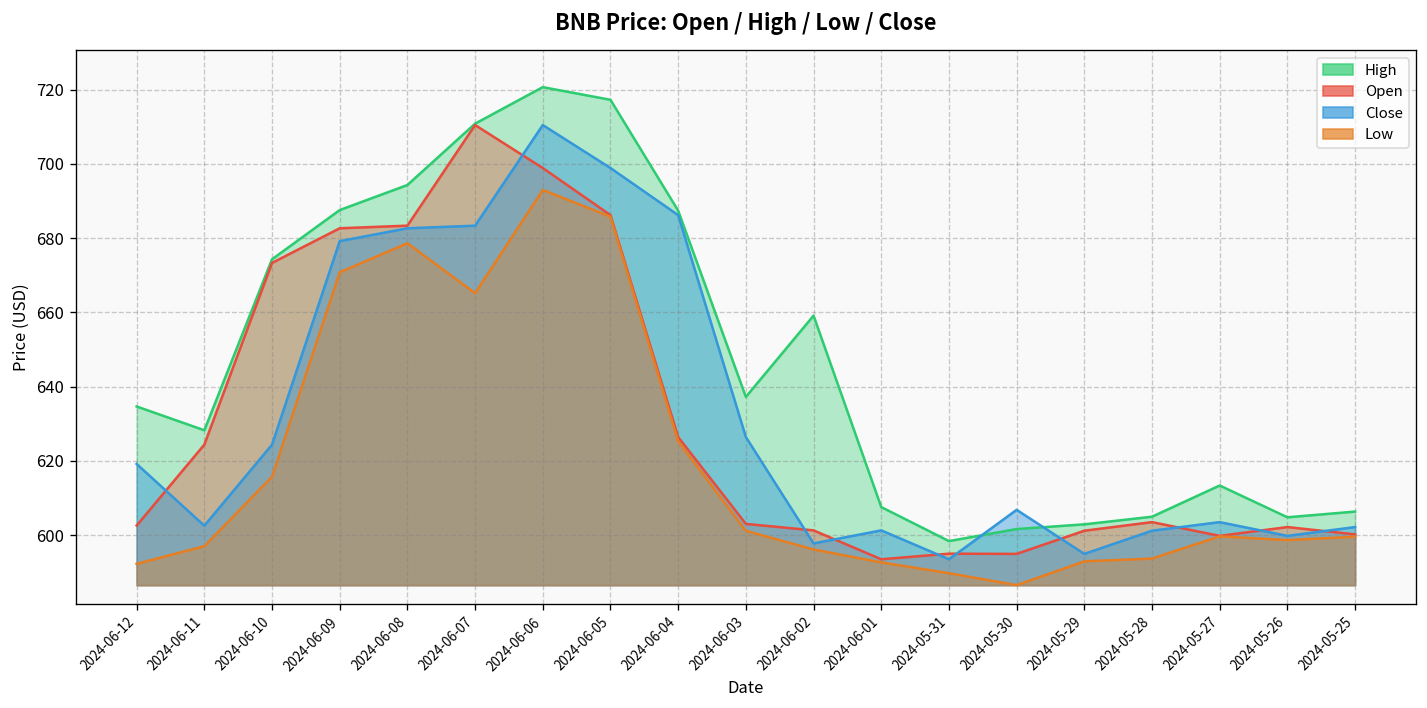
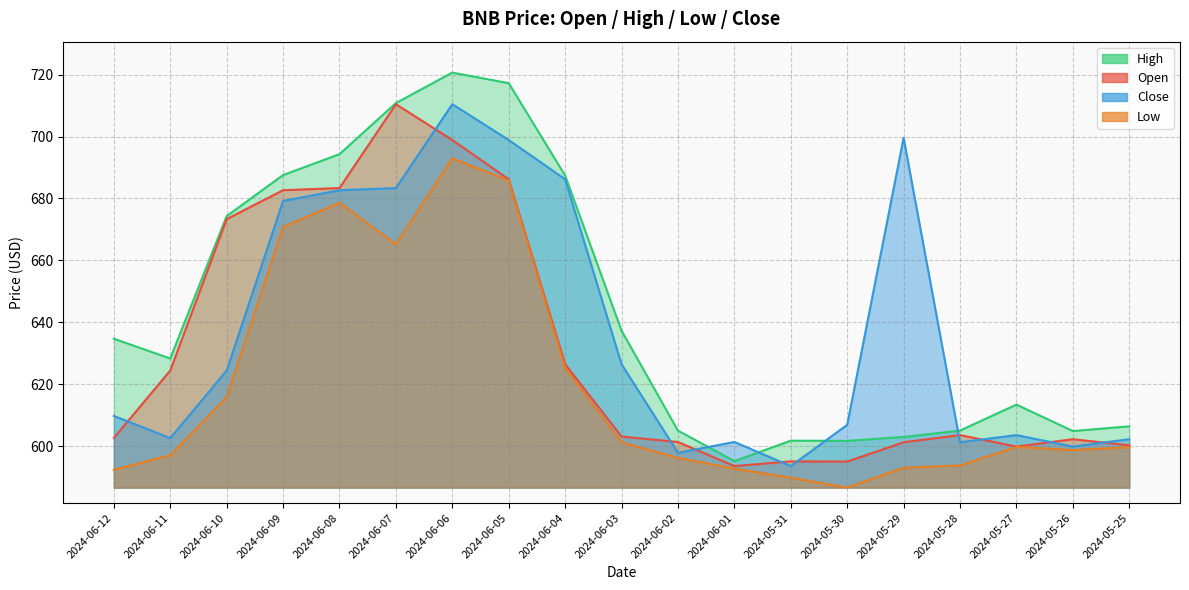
  {
    "High": {
      "2024-06-12": 635,
      "2024-06-11": 628,
      "2024-06-10": 674,
      "2024-06-09": 688,
      "2024-06-08": 694,
      "2024-06-06": 721,
      "2024-06-05": 717,
      "2024-06-04": 687,
      "2024-06-03": 637,
-     "2024-06-02": 659,
-     "2024-06-01": 608,
-     "2024-05-31": 598,
+     "2024-06-02": 605,
+     "2024-06-01": 595,
+     "2024-05-31": 602,
      "2024-05-30": 602,
      "2024-05-29": 603,
      "2024-05-28": 605,
      "2024-05-27": 613,
      "2024-05-26": 605,
      "2024-05-25": 606
    },
    "Close": {
-     "2024-06-12": 619,
+     "2024-06-12": 610,
      "2024-06-11": 603,
      "2024-06-10": 624,
      "2024-06-09": 679,
      "2024-06-07": 683,
      "2024-06-06": 710,
      "2024-06-05": 699,
      "2024-06-04": 686,
      "2024-06-03": 626,
      "2024-06-02": 598,
      "2024-06-01": 601,
      "2024-05-31": 594,
      "2024-05-30": 607,
-     "2024-05-29": 595,
+     "2024-05-29": 700,
      "2024-05-28": 601,
      "2024-05-27": 604,
      "2024-05-26": 600,
      "2024-05-25": 602
    }
  }
